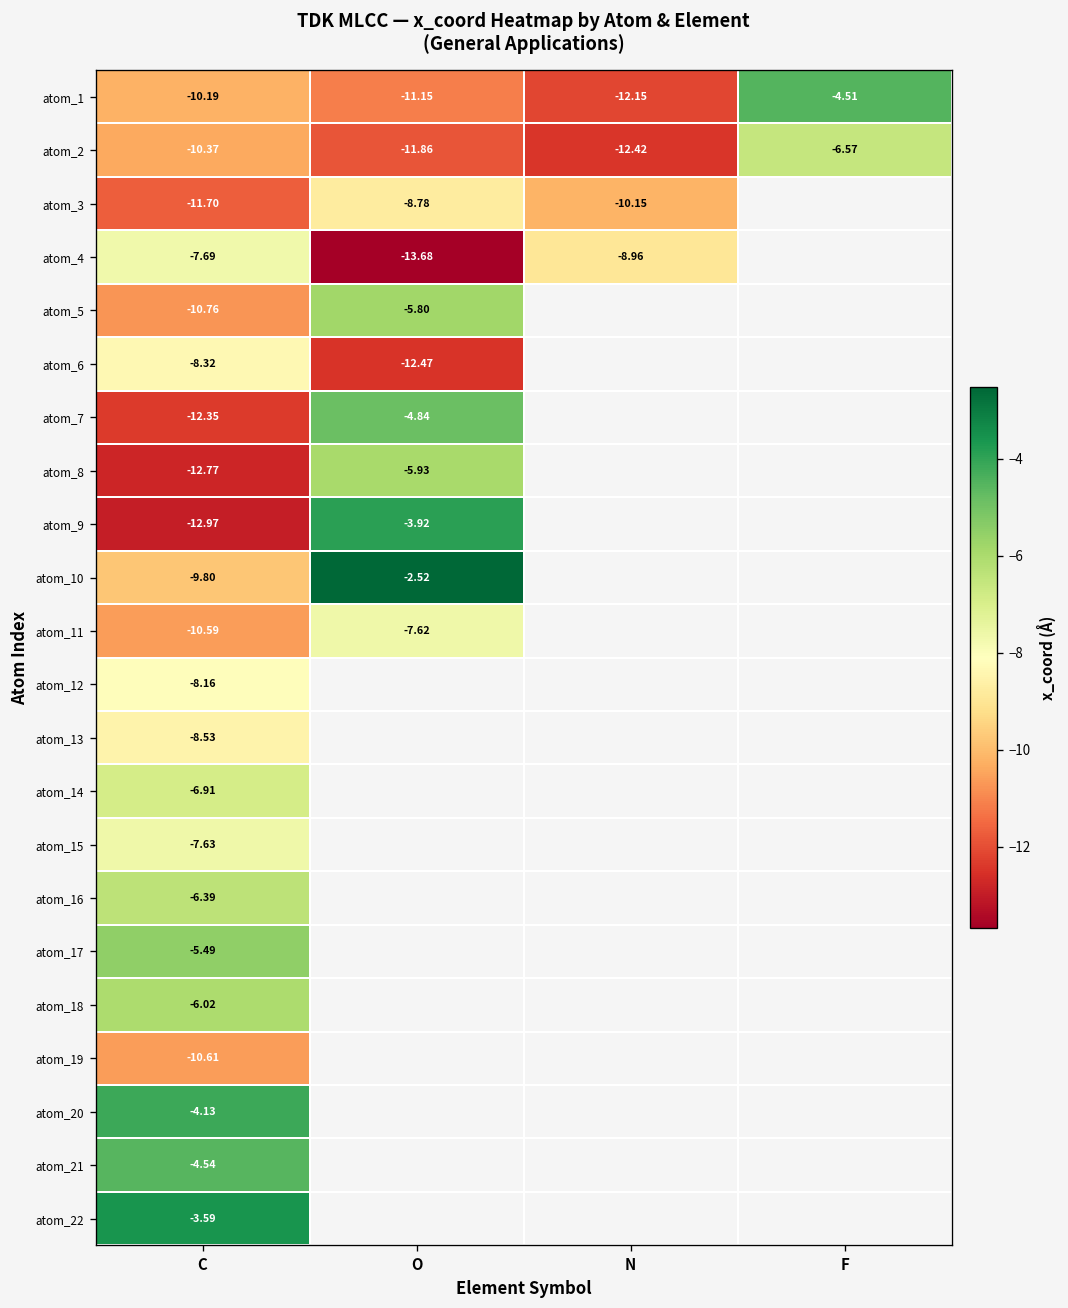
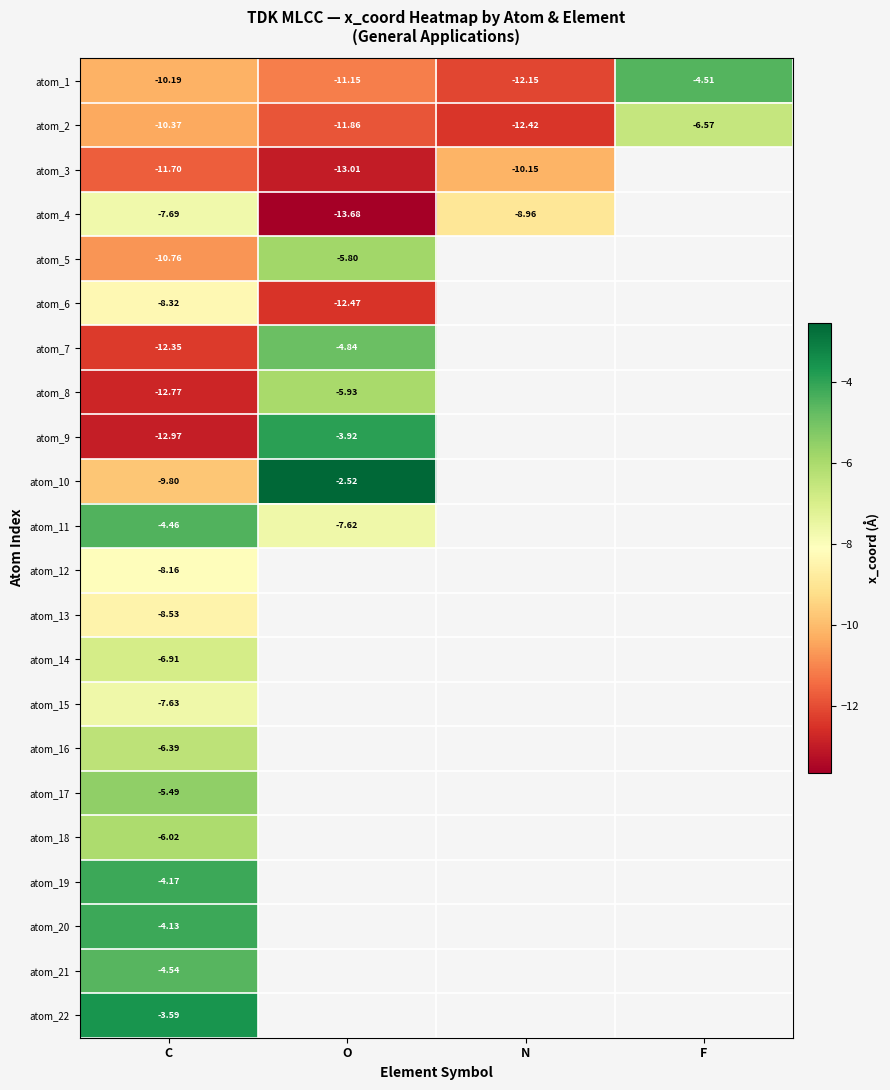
  {
    "atom_1": {
      "C": -10.19,
      "O": -11.15,
      "N": -12.15,
      "F": -4.51
    },
    "atom_2": {
      "C": -10.37,
      "O": -11.86,
      "N": -12.42,
      "F": -6.57
    },
    "atom_3": {
      "C": -11.70,
-     "O": -8.78,
+     "O": -13.01,
      "N": -10.15
    },
    "atom_4": {
      "C": -7.69,
      "O": -13.68,
      "N": -8.96
    },
    "atom_5": {
      "C": -10.76,
      "O": -5.80
    },
    "atom_6": {
      "C": -8.32,
      "O": -12.47
    },
    "atom_7": {
      "C": -12.35,
      "O": -4.84
    },
    "atom_8": {
      "C": -12.77,
      "O": -5.93
    },
    "atom_9": {
      "C": -12.97,
      "O": -3.92
    },
    "atom_10": {
      "C": -9.80,
      "O": -2.52
    },
    "atom_11": {
-     "C": -10.59,
+     "C": -4.46,
      "O": -7.62
    },
    "atom_12": {
      "C": -8.16
    },
    "atom_13": {
      "C": -8.53
    },
    "atom_14": {
      "C": -6.91
    },
    "atom_15": {
      "C": -7.63
    },
    "atom_16": {
      "C": -6.39
    },
    "atom_17": {
      "C": -5.49
    },
    "atom_18": {
      "C": -6.02
    },
    "atom_19": {
-     "C": -10.61
+     "C": -4.17
    },
    "atom_20": {
      "C": -4.13
    },
    "atom_21": {
      "C": -4.54
    },
    "atom_22": {
      "C": -3.59
    }
  }
